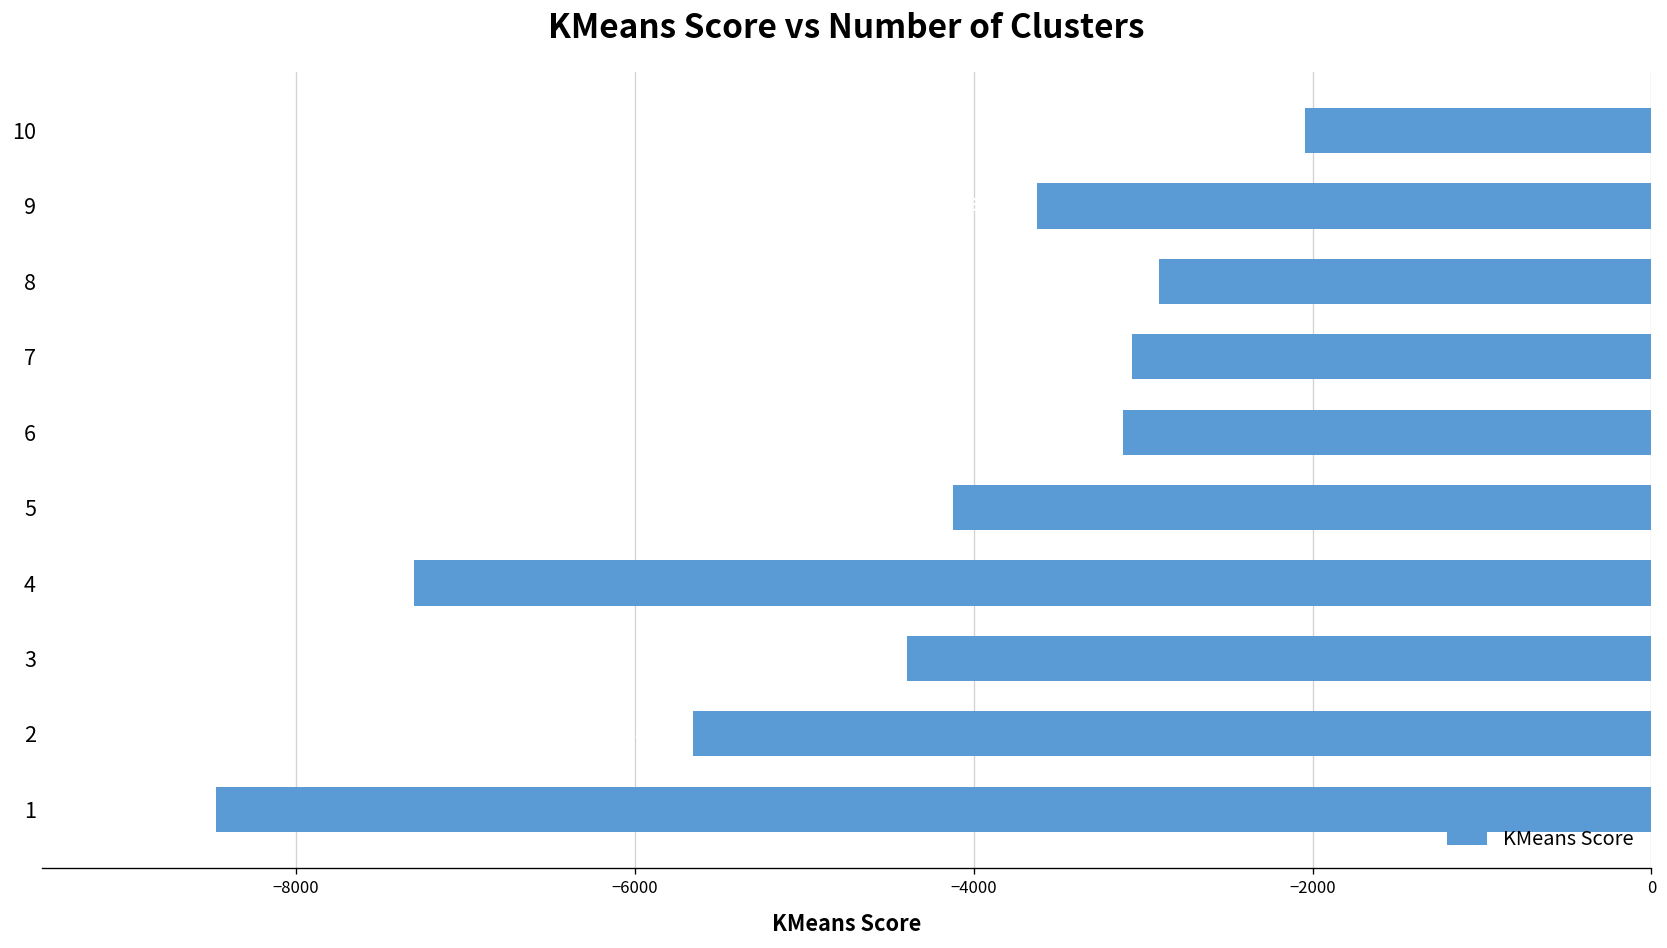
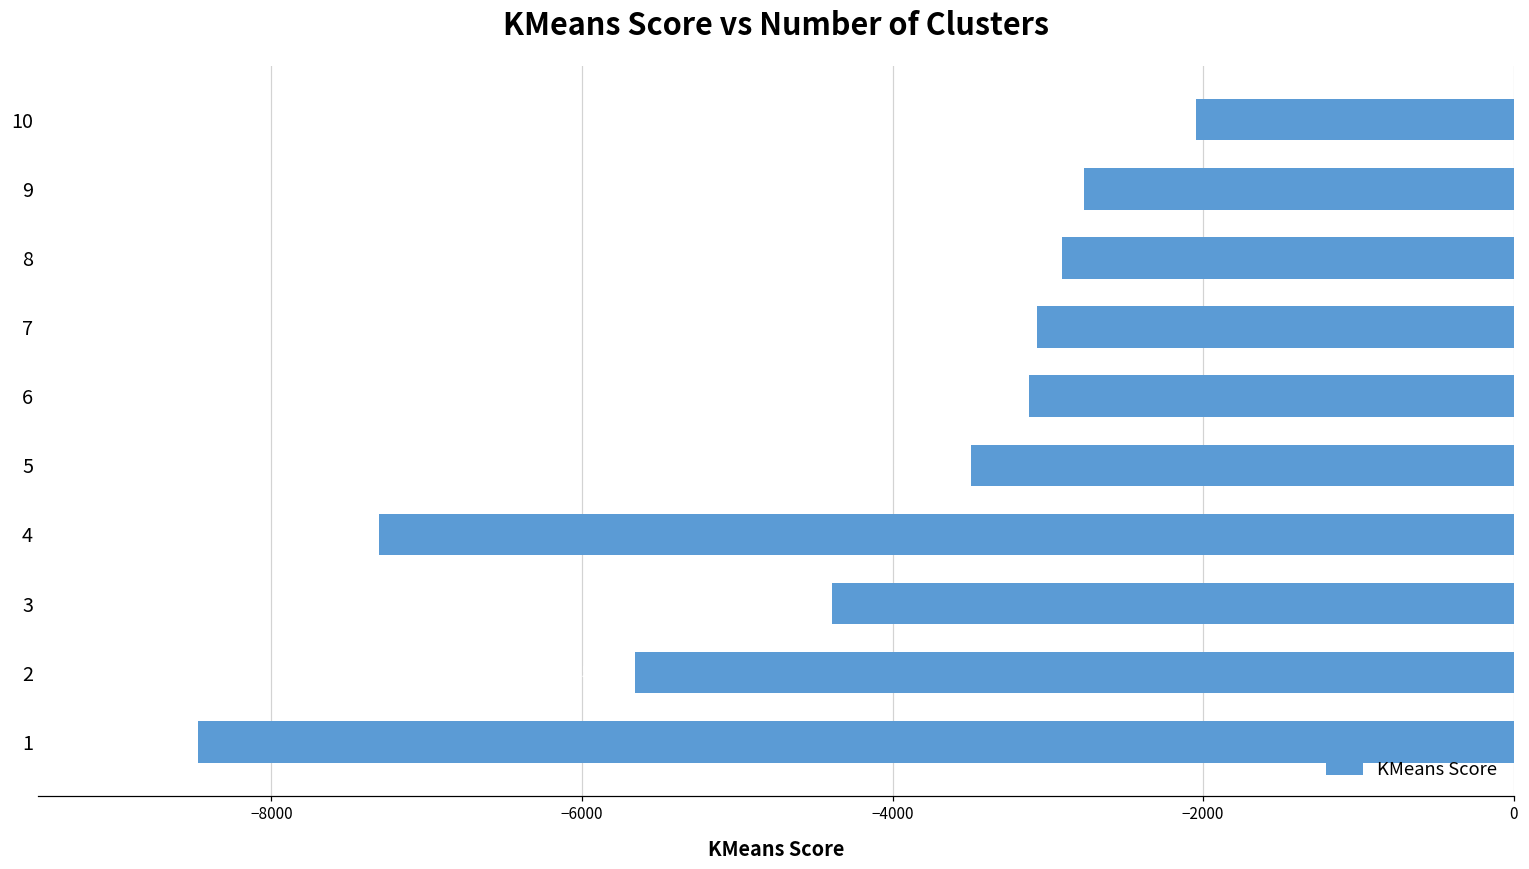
  {
    "10": -2050,
-   "9": -3620,
+   "9": -2770,
    "8": -2910,
    "7": -3070,
    "6": -3120,
-   "5": -4120,
+   "5": -3500,
    "4": -7310,
    "3": -4390,
    "2": -5660,
    "1": -8470
  }
